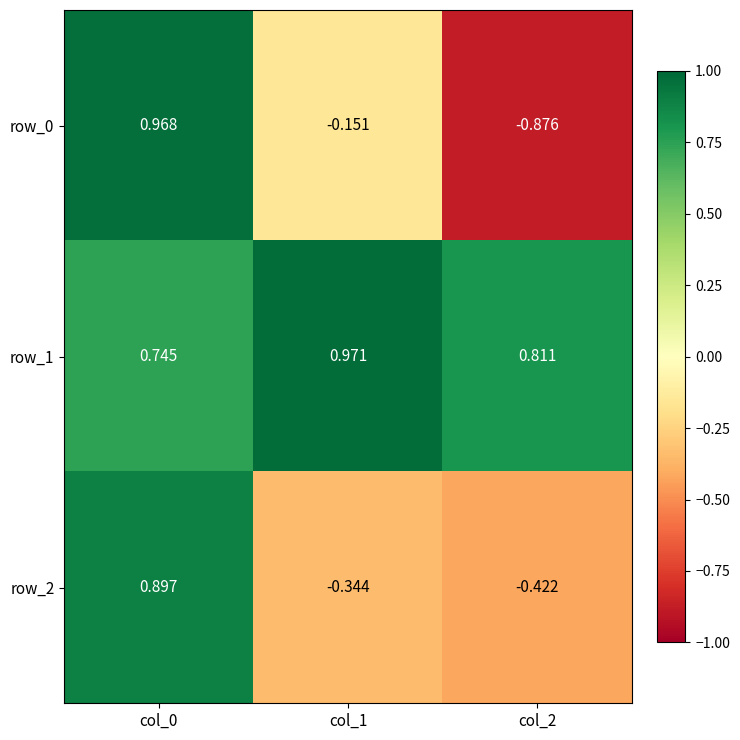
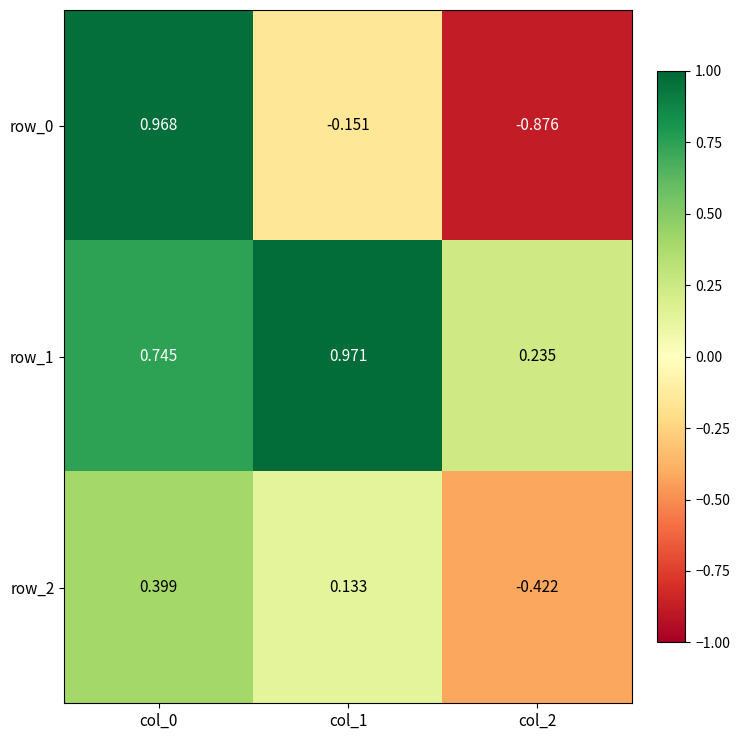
  {
    "row_0": {
      "col_0": 0.968,
      "col_1": -0.151,
      "col_2": -0.876
    },
    "row_1": {
      "col_0": 0.745,
      "col_1": 0.971,
-     "col_2": 0.811
+     "col_2": 0.235
    },
    "row_2": {
-     "col_0": 0.897,
-     "col_1": -0.344,
+     "col_0": 0.399,
+     "col_1": 0.133,
      "col_2": -0.422
    }
  }
